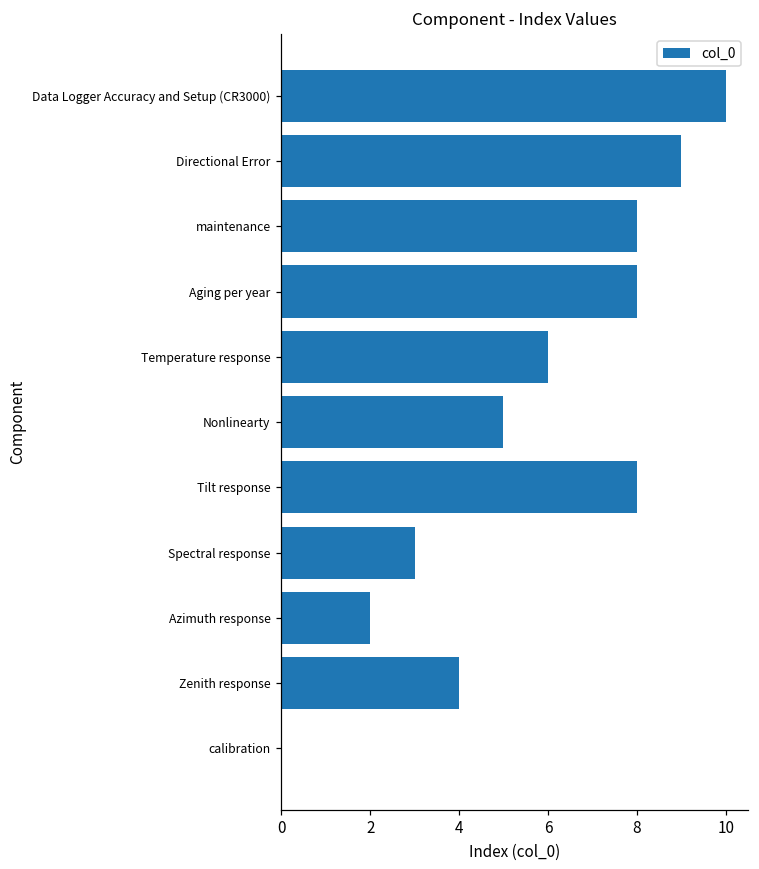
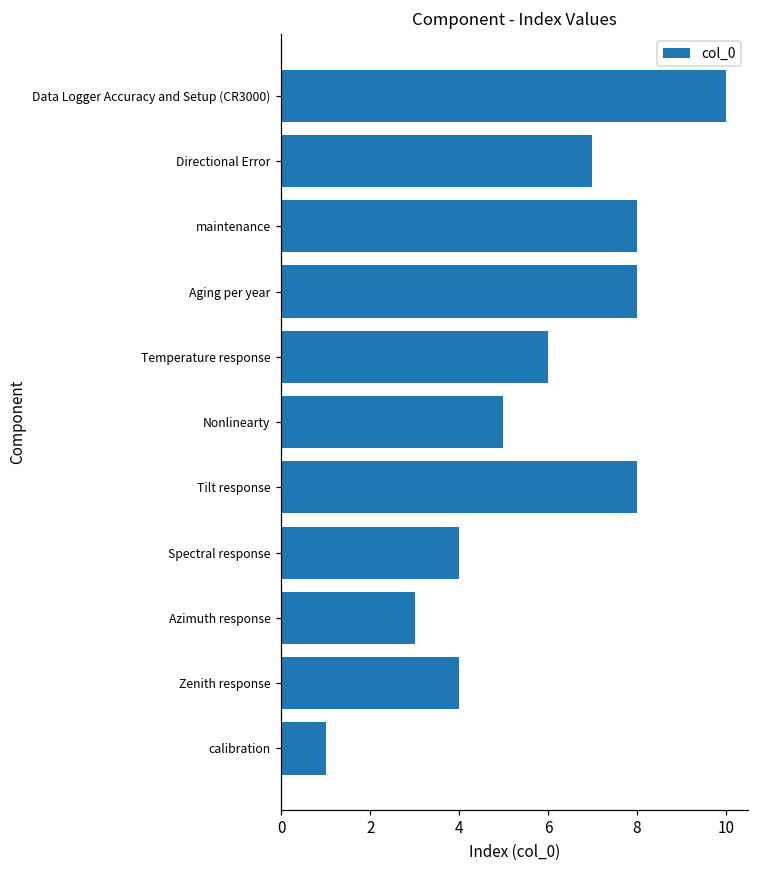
  {
    "Data Logger Accuracy and Setup (CR3000)": 10,
-   "Directional Error": 9,
+   "Directional Error": 7,
    "maintenance": 8,
    "Aging per year": 8,
    "Temperature response": 6,
    "Nonlinearty": 5,
    "Tilt response": 8,
-   "Spectral response": 3,
-   "Azimuth response": 2,
+   "Spectral response": 4,
+   "Azimuth response": 3,
    "Zenith response": 4,
-   "calibration": 0
+   "calibration": 1
  }
